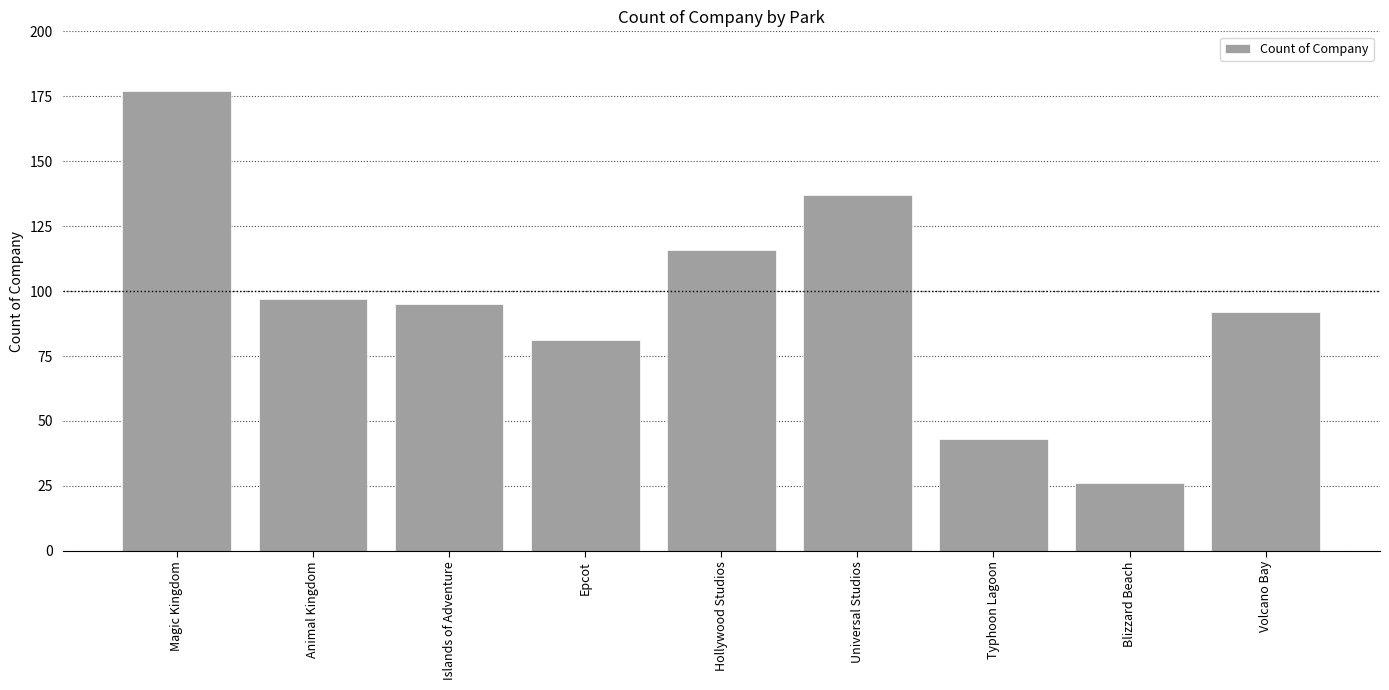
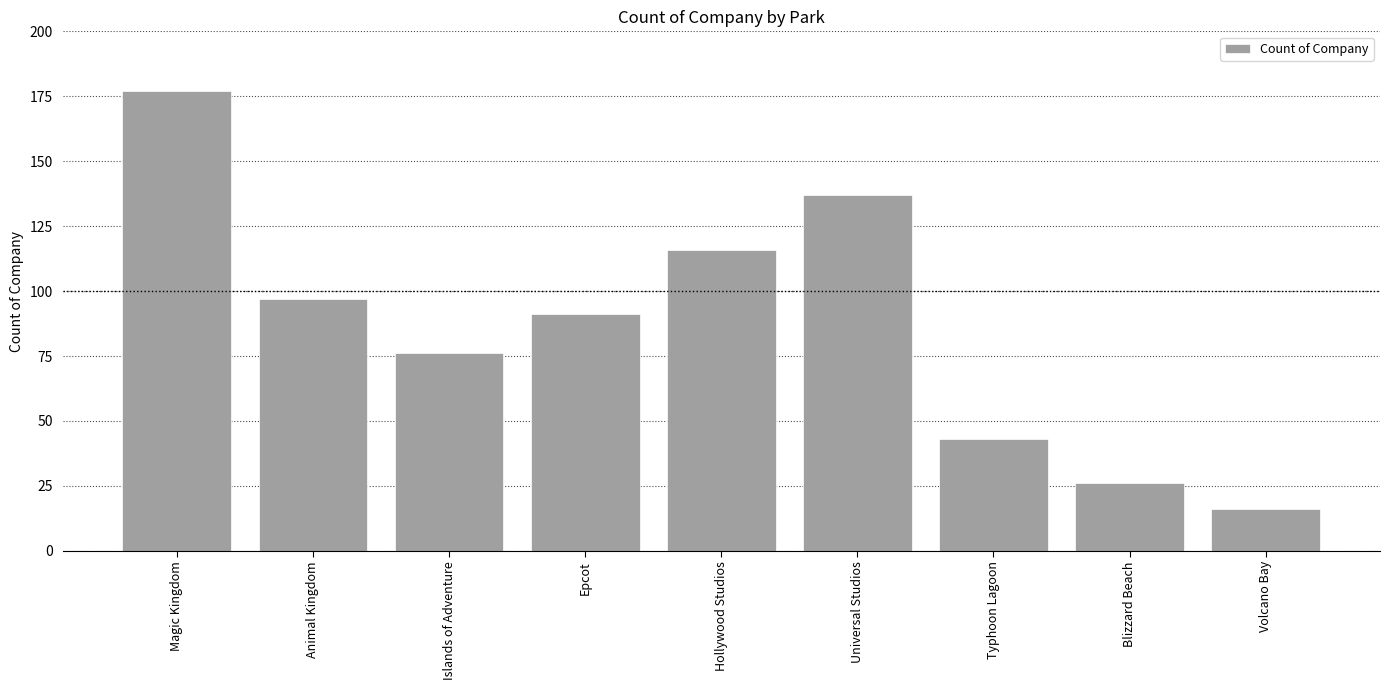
  {
    "Magic Kingdom": 177,
    "Animal Kingdom": 97,
-   "Islands of Adventure": 95,
-   "Epcot": 81,
+   "Islands of Adventure": 76,
+   "Epcot": 91,
    "Hollywood Studios": 116,
    "Universal Studios": 137,
    "Typhoon Lagoon": 43,
    "Blizzard Beach": 26,
-   "Volcano Bay": 92
+   "Volcano Bay": 16
  }
